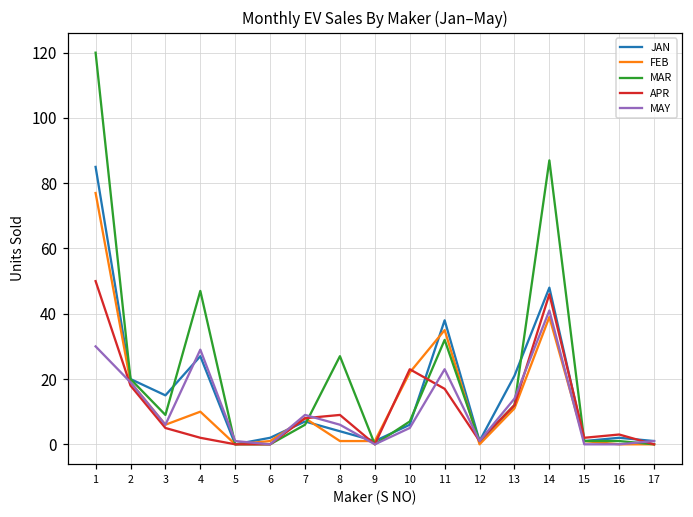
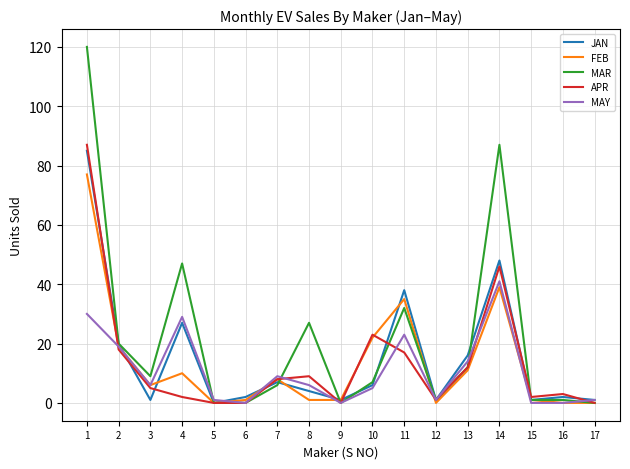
  {
    "JAN": {
      "1": 85,
-     "3": 15,
+     "3": 1,
      "4": 27,
      "6": 2,
      "7": 7,
      "8": 4,
      "10": 6,
      "11": 38,
-     "13": 21,
+     "13": 16,
      "14": 48,
      "16": 2
    },
    "FEB": {
      "1": 77,
      "4": 10,
      "6": 1,
      "8": 1,
      "10": 22,
      "11": 35,
      "12": 0,
      "13": 11,
      "14": 39
    },
    "MAR": {
      "1": 120,
      "3": 9,
      "4": 47,
      "7": 6,
      "8": 27,
      "10": 7,
      "11": 32,
      "14": 87,
      "16": 1
    },
    "APR": {
-     "1": 50,
+     "1": 87,
      "2": 18,
      "3": 5,
      "4": 2,
      "8": 9,
      "10": 23,
      "11": 17,
      "14": 46,
      "15": 2,
      "16": 3
    },
    "MAY": {
      "1": 30,
      "4": 29,
      "5": 1,
      "7": 9,
      "8": 6,
      "10": 5,
      "11": 23,
      "13": 14,
      "14": 41,
      "15": 0
    }
  }
